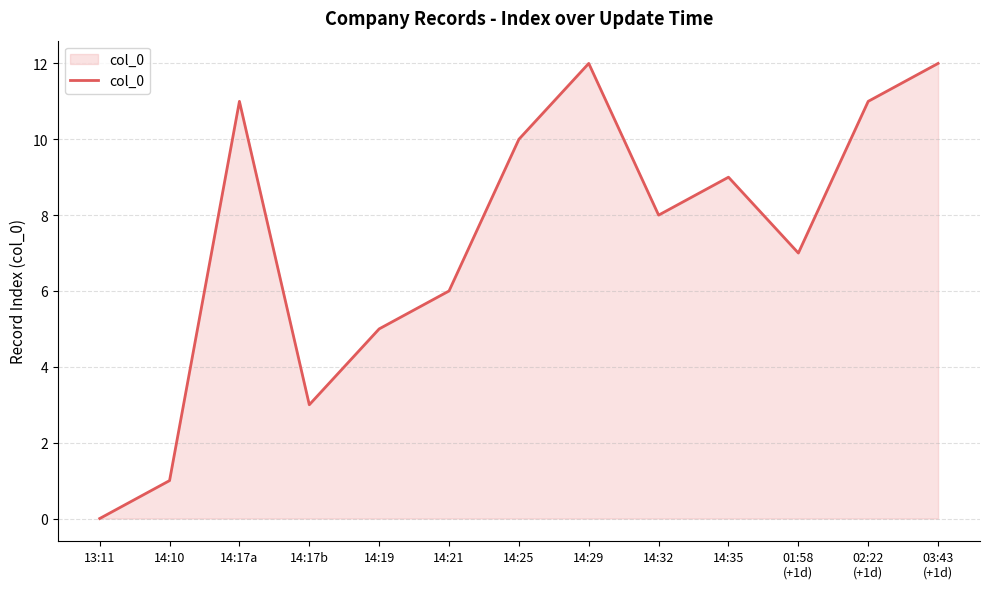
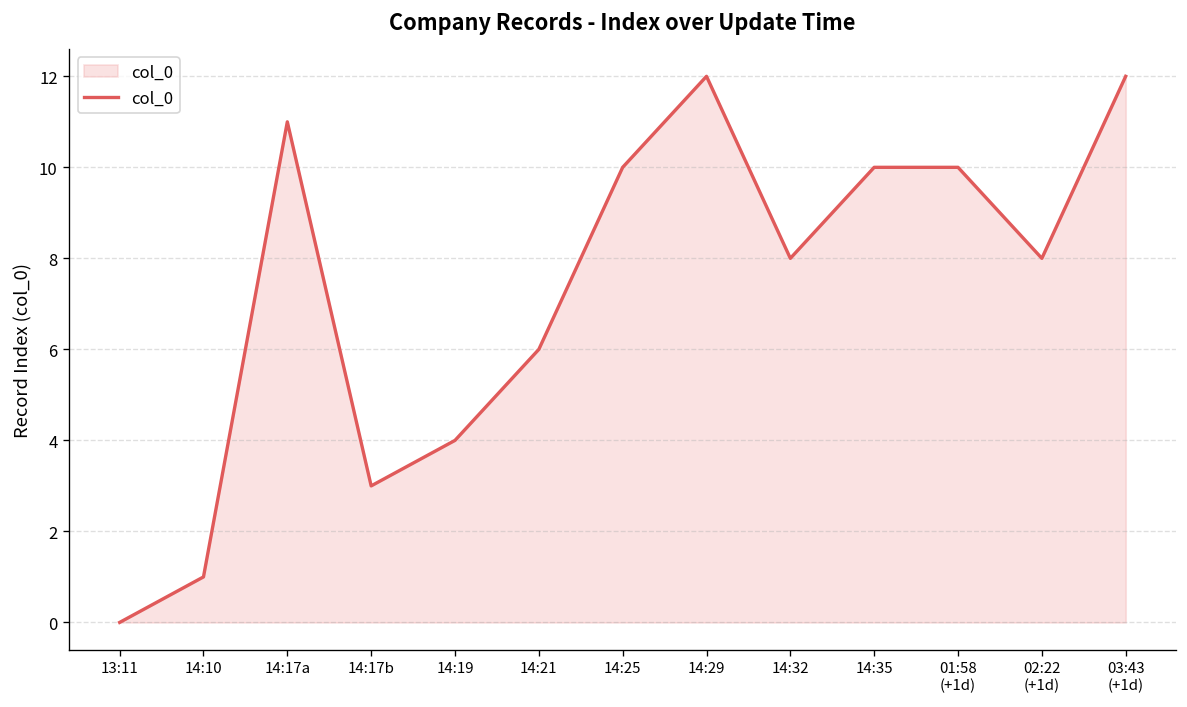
  {
    "13:11": 0,
    "14:10": 1,
    "14:17a": 11,
    "14:17b": 3,
-   "14:19": 5,
+   "14:19": 4,
    "14:21": 6,
    "14:25": 10,
    "14:29": 12,
    "14:32": 8,
-   "14:35": 9,
-   "01:58 (+1d)": 7,
-   "02:22 (+1d)": 11,
+   "14:35": 10,
+   "01:58 (+1d)": 10,
+   "02:22 (+1d)": 8,
    "03:43 (+1d)": 12
  }
